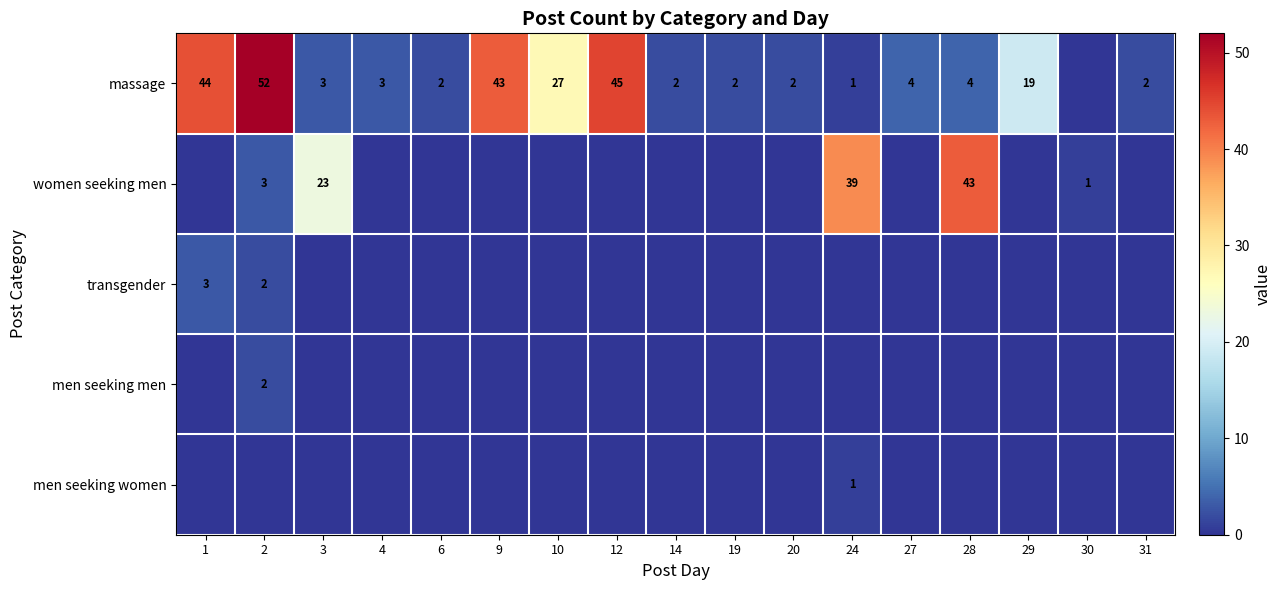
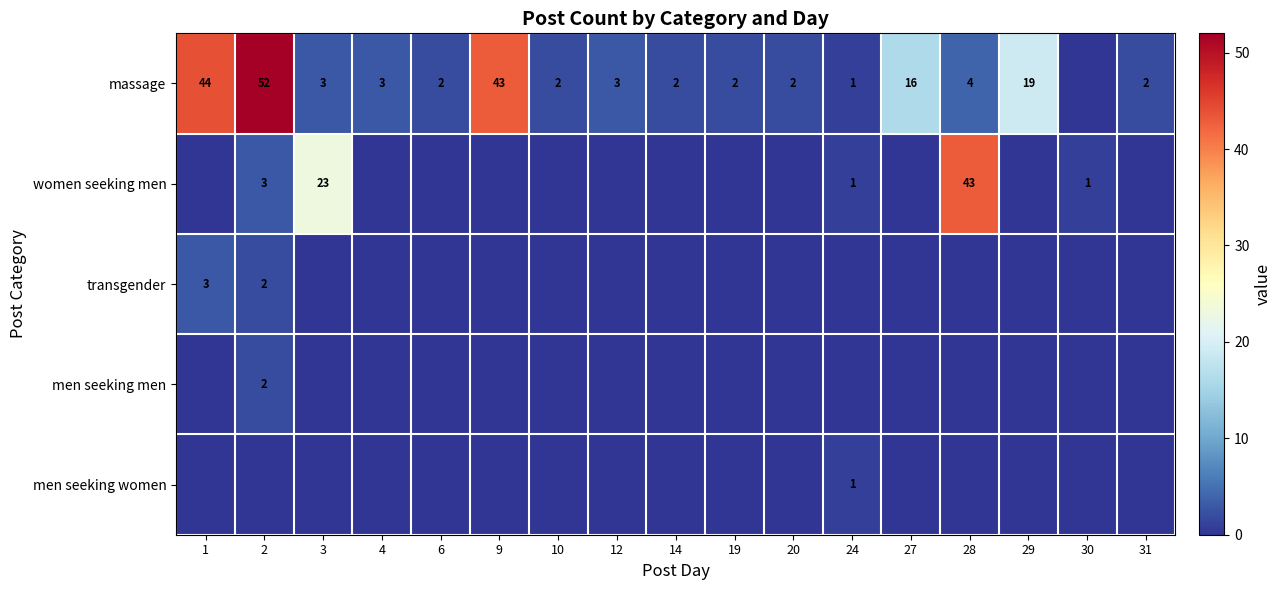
  {
    "massage": {
      "1": 44,
      "2": 52,
      "3": 3,
      "4": 3,
      "6": 2,
      "9": 43,
-     "10": 27,
-     "12": 45,
+     "10": 2,
+     "12": 3,
      "14": 2,
      "19": 2,
      "20": 2,
      "24": 1,
-     "27": 4,
+     "27": 16,
      "28": 4,
      "29": 19,
      "31": 2
    },
    "women seeking men": {
      "2": 3,
      "3": 23,
-     "24": 39,
+     "24": 1,
      "28": 43,
      "30": 1
    },
    "transgender": {
      "1": 3,
      "2": 2
    },
    "men seeking men": {
      "2": 2
    },
    "men seeking women": {
      "24": 1
    }
  }
